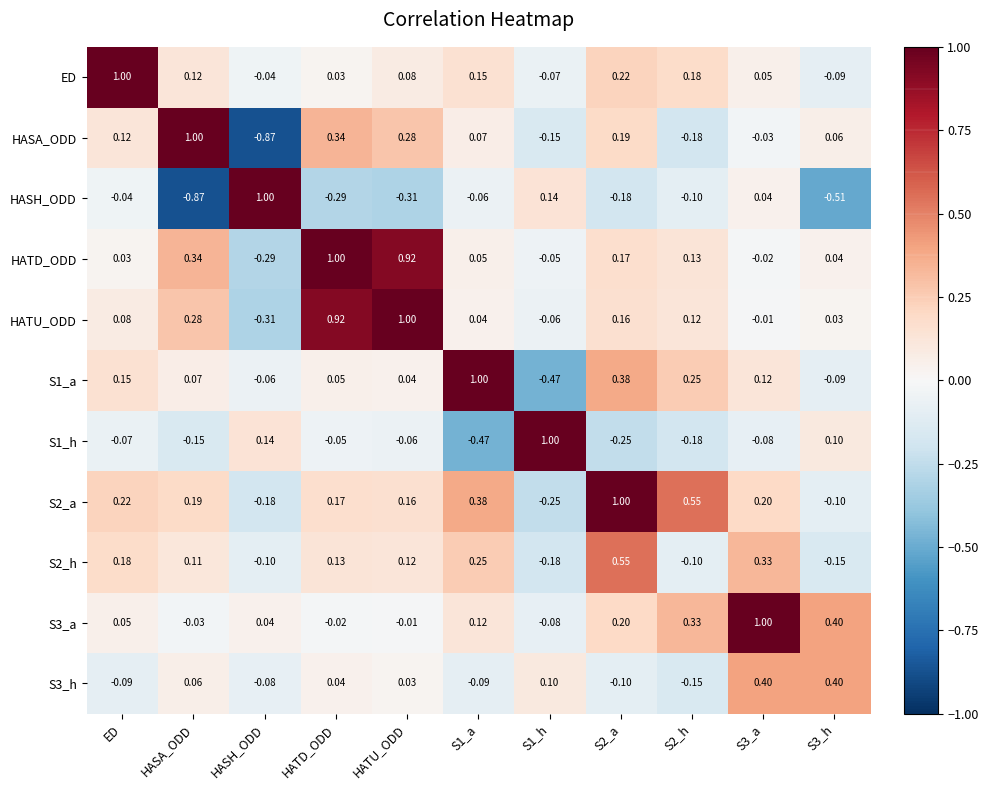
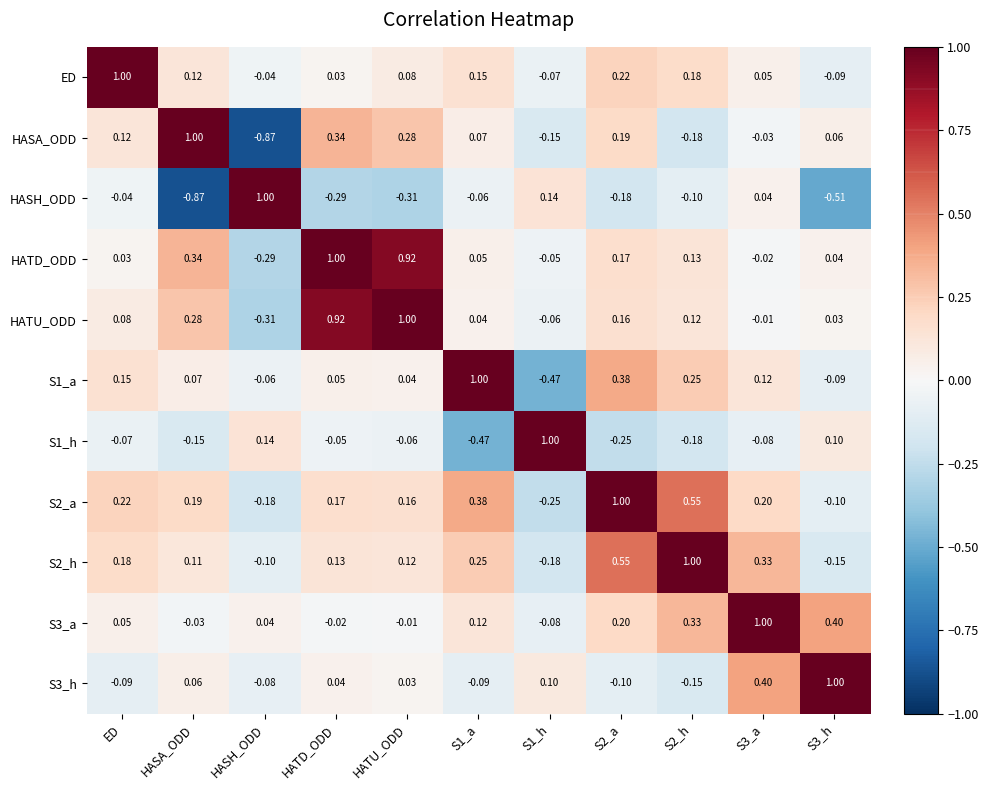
  {
    "ED": {
      "ED": 1.00,
      "HASA_ODD": 0.12,
      "HASH_ODD": -0.04,
      "HATD_ODD": 0.03,
      "HATU_ODD": 0.08,
      "S1_a": 0.15,
      "S1_h": -0.07,
      "S2_a": 0.22,
      "S2_h": 0.18,
      "S3_a": 0.05,
      "S3_h": -0.09
    },
    "HASA_ODD": {
      "ED": 0.12,
      "HASA_ODD": 1.00,
      "HASH_ODD": -0.87,
      "HATD_ODD": 0.34,
      "HATU_ODD": 0.28,
      "S1_a": 0.07,
      "S1_h": -0.15,
      "S2_a": 0.19,
      "S2_h": -0.18,
      "S3_a": -0.03,
      "S3_h": 0.06
    },
    "HASH_ODD": {
      "ED": -0.04,
      "HASA_ODD": -0.87,
      "HASH_ODD": 1.00,
      "HATD_ODD": -0.29,
      "HATU_ODD": -0.31,
      "S1_a": -0.06,
      "S1_h": 0.14,
      "S2_a": -0.18,
      "S2_h": -0.10,
      "S3_a": 0.04,
      "S3_h": -0.51
    },
    "HATD_ODD": {
      "ED": 0.03,
      "HASA_ODD": 0.34,
      "HASH_ODD": -0.29,
      "HATD_ODD": 1.00,
      "HATU_ODD": 0.92,
      "S1_a": 0.05,
      "S1_h": -0.05,
      "S2_a": 0.17,
      "S2_h": 0.13,
      "S3_a": -0.02,
      "S3_h": 0.04
    },
    "HATU_ODD": {
      "ED": 0.08,
      "HASA_ODD": 0.28,
      "HASH_ODD": -0.31,
      "HATD_ODD": 0.92,
      "HATU_ODD": 1.00,
      "S1_a": 0.04,
      "S1_h": -0.06,
      "S2_a": 0.16,
      "S2_h": 0.12,
      "S3_a": -0.01,
      "S3_h": 0.03
    },
    "S1_a": {
      "ED": 0.15,
      "HASA_ODD": 0.07,
      "HASH_ODD": -0.06,
      "HATD_ODD": 0.05,
      "HATU_ODD": 0.04,
      "S1_a": 1.00,
      "S1_h": -0.47,
      "S2_a": 0.38,
      "S2_h": 0.25,
      "S3_a": 0.12,
      "S3_h": -0.09
    },
    "S1_h": {
      "ED": -0.07,
      "HASA_ODD": -0.15,
      "HASH_ODD": 0.14,
      "HATD_ODD": -0.05,
      "HATU_ODD": -0.06,
      "S1_a": -0.47,
      "S1_h": 1.00,
      "S2_a": -0.25,
      "S2_h": -0.18,
      "S3_a": -0.08,
      "S3_h": 0.10
    },
    "S2_a": {
      "ED": 0.22,
      "HASA_ODD": 0.19,
      "HASH_ODD": -0.18,
      "HATD_ODD": 0.17,
      "HATU_ODD": 0.16,
      "S1_a": 0.38,
      "S1_h": -0.25,
      "S2_a": 1.00,
      "S2_h": 0.55,
      "S3_a": 0.20,
      "S3_h": -0.10
    },
    "S2_h": {
      "ED": 0.18,
      "HASA_ODD": 0.11,
      "HASH_ODD": -0.10,
      "HATD_ODD": 0.13,
      "HATU_ODD": 0.12,
      "S1_a": 0.25,
      "S1_h": -0.18,
      "S2_a": 0.55,
-     "S2_h": -0.10,
+     "S2_h": 1.00,
      "S3_a": 0.33,
      "S3_h": -0.15
    },
    "S3_a": {
      "ED": 0.05,
      "HASA_ODD": -0.03,
      "HASH_ODD": 0.04,
      "HATD_ODD": -0.02,
      "HATU_ODD": -0.01,
      "S1_a": 0.12,
      "S1_h": -0.08,
      "S2_a": 0.20,
      "S2_h": 0.33,
      "S3_a": 1.00,
      "S3_h": 0.40
    },
    "S3_h": {
      "ED": -0.09,
      "HASA_ODD": 0.06,
      "HASH_ODD": -0.08,
      "HATD_ODD": 0.04,
      "HATU_ODD": 0.03,
      "S1_a": -0.09,
      "S1_h": 0.10,
      "S2_a": -0.10,
      "S2_h": -0.15,
      "S3_a": 0.40,
-     "S3_h": 0.40
+     "S3_h": 1.00
    }
  }
